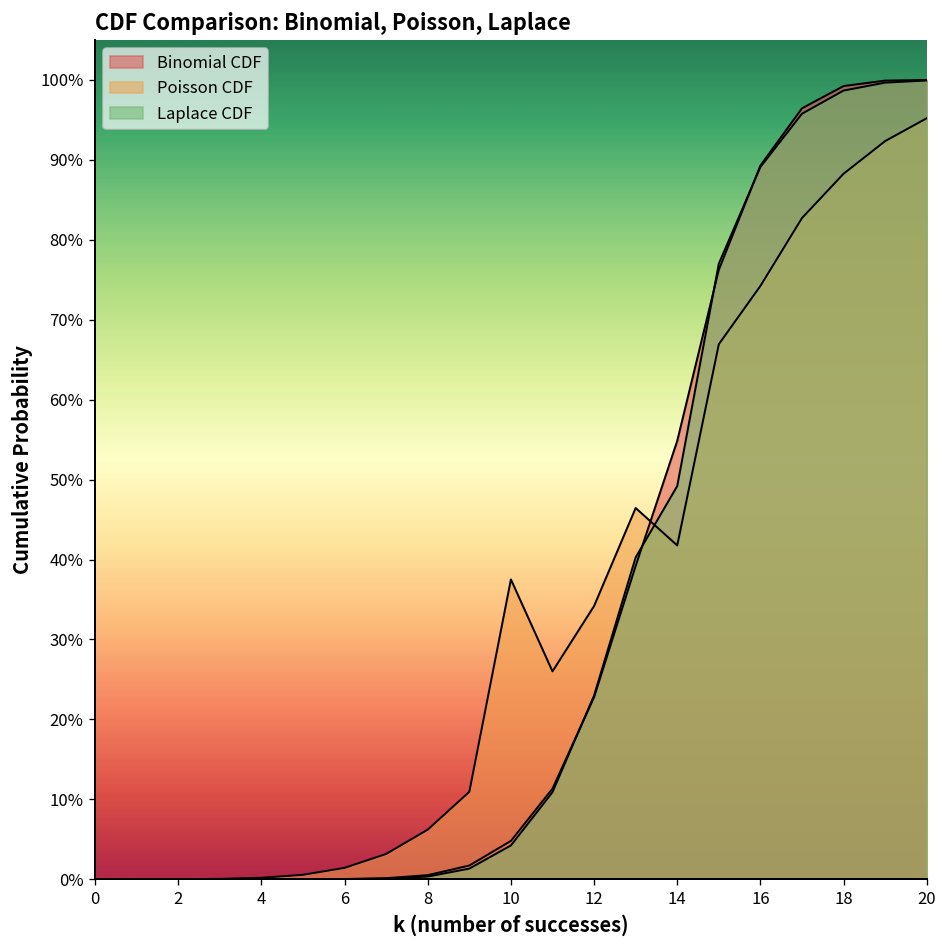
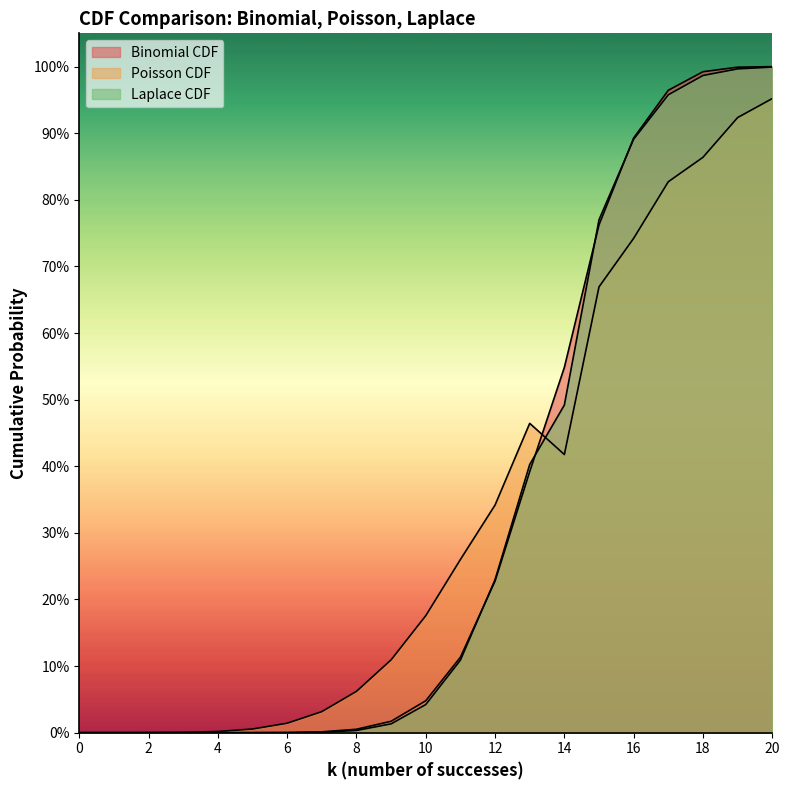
  {
    "Binomial CDF": {
      "10": "5%",
      "14": "55%",
      "18": "99%"
    },
    "Poisson CDF": {
      "6": "1%",
      "8": "6%",
-     "10": "38%",
+     "10": "18%",
      "12": "34%",
      "14": "42%",
      "16": "74%",
-     "18": "88%",
+     "18": "86%",
      "20": "95%"
    },
    "Laplace CDF": {
      "10": "4%",
      "14": "49%",
      "18": "99%"
    }
  }
